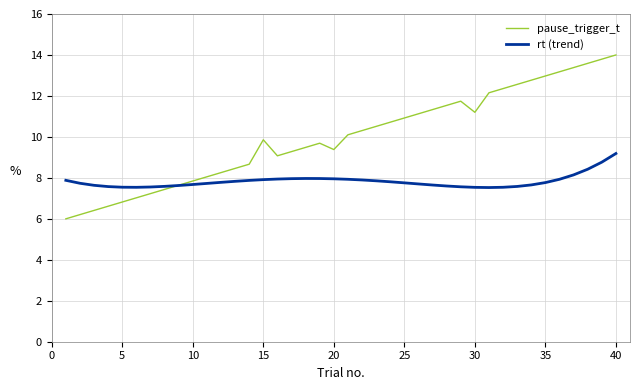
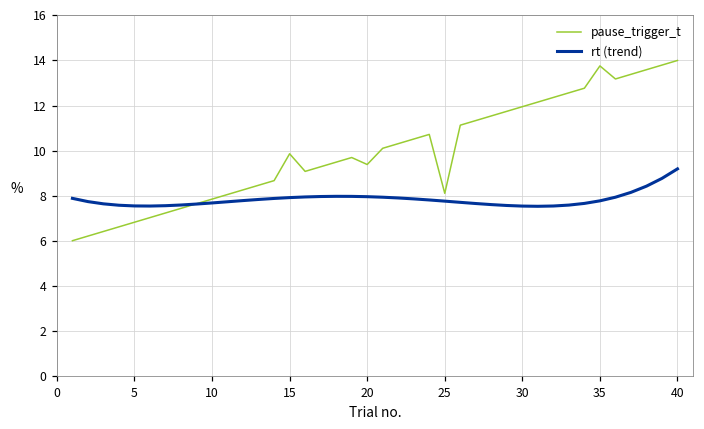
  {
    "pause_trigger_t": {
      "5": 6.8,
      "10": 7.8,
      "15": 9.9,
      "20": 9.4,
-     "25": 10.9,
-     "30": 11.2,
-     "35": 13.0,
+     "25": 8.1,
+     "30": 11.9,
+     "35": 13.8,
      "40": 14.0
    },
    "rt (trend)": {
      "5": 7.5,
      "10": 7.7,
      "15": 7.9,
      "20": 8.0,
      "25": 7.8,
      "30": 7.5,
      "35": 7.8,
      "40": 9.2
    }
  }
